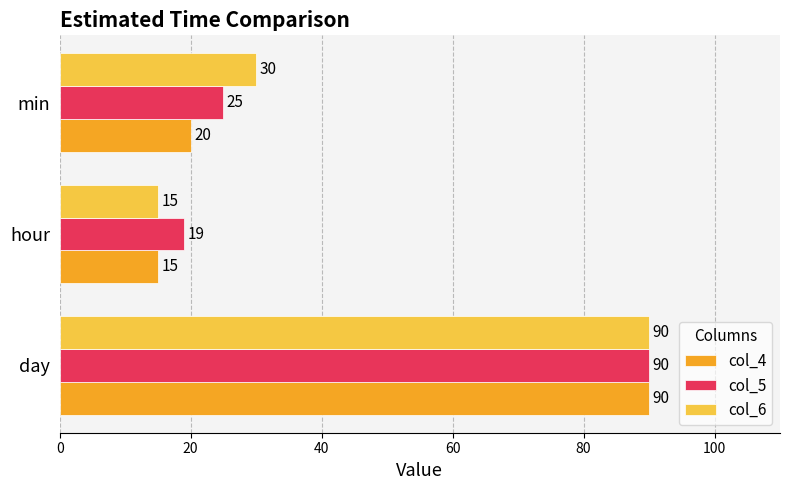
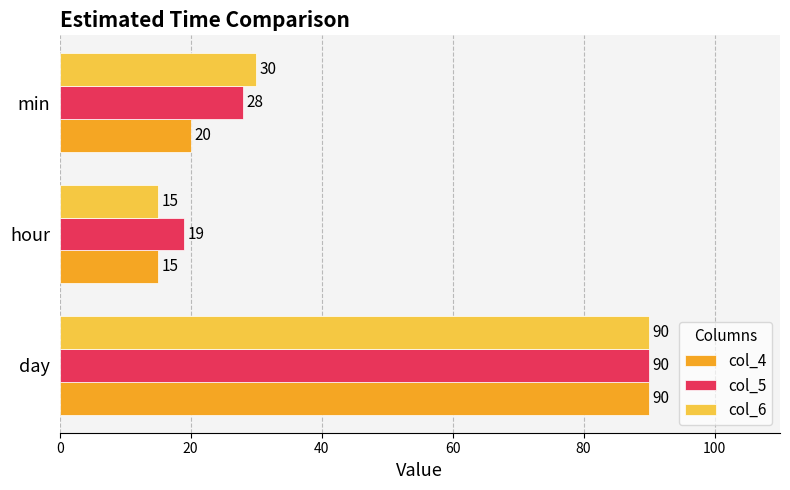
  {
    "col_5": {
-     "min": 25,
+     "min": 28,
      "hour": 19,
      "day": 90
    }
  }
